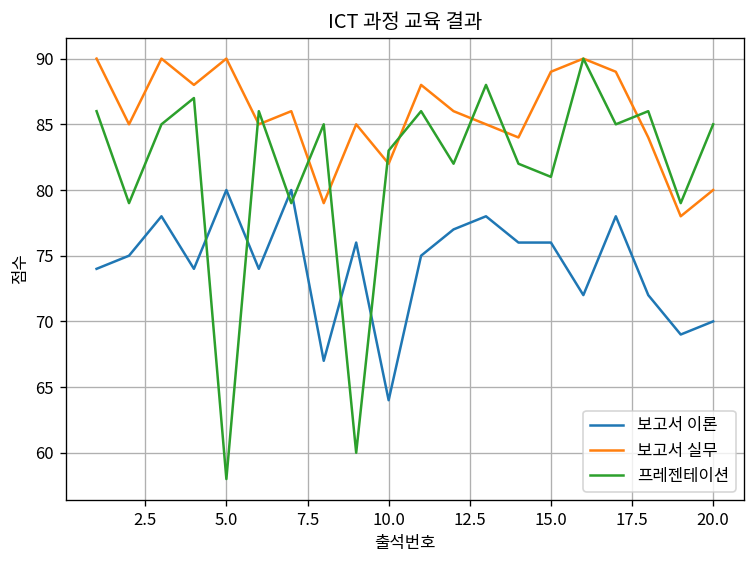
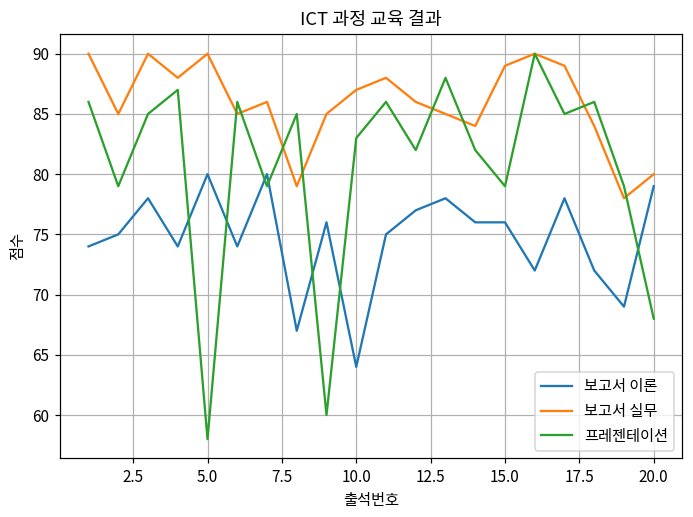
  {
    "보고서 이론": {
      "5.0": 80,
      "10.0": 64,
      "15.0": 76,
-     "20.0": 70
+     "20.0": 79
    },
    "보고서 실무": {
      "5.0": 90,
-     "10.0": 82,
+     "10.0": 87,
      "15.0": 89,
      "20.0": 80
    },
    "프레젠테이션": {
      "5.0": 58,
      "10.0": 83,
-     "15.0": 81,
-     "20.0": 85
+     "15.0": 79,
+     "20.0": 68
    }
  }
